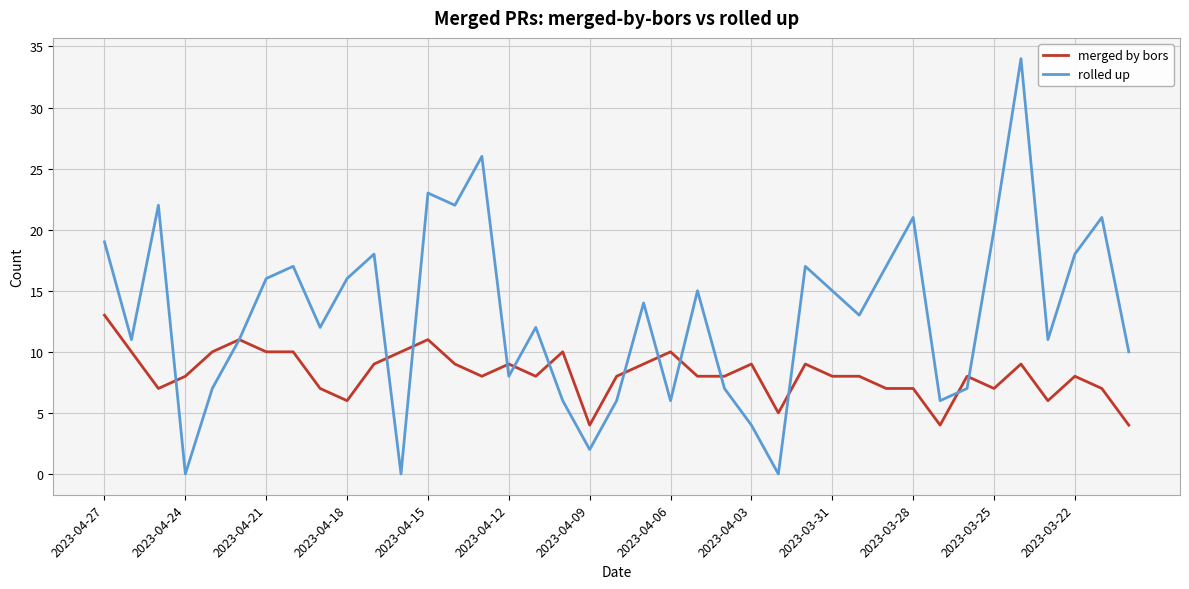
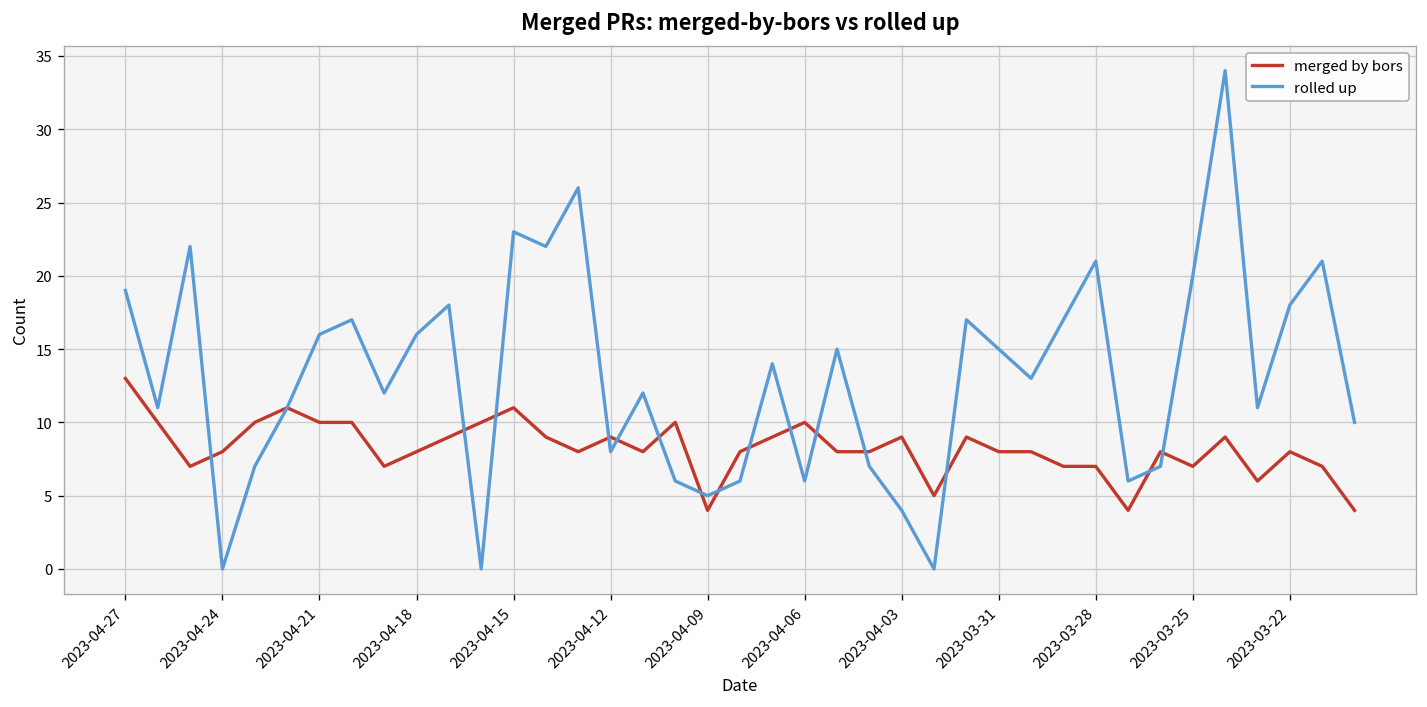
  {
    "merged by bors": {
      "2023-04-27": 13,
      "2023-04-24": 8,
      "2023-04-21": 10,
-     "2023-04-18": 6,
+     "2023-04-18": 8,
      "2023-04-15": 11,
      "2023-04-12": 9,
      "2023-04-09": 4,
      "2023-04-06": 10,
      "2023-04-03": 9,
      "2023-03-31": 8,
      "2023-03-28": 7,
      "2023-03-25": 7,
      "2023-03-22": 8
    },
    "rolled up": {
      "2023-04-27": 19,
      "2023-04-24": 0,
      "2023-04-21": 16,
      "2023-04-18": 16,
      "2023-04-15": 23,
      "2023-04-12": 8,
-     "2023-04-09": 2,
+     "2023-04-09": 5,
      "2023-04-06": 6,
      "2023-04-03": 4,
      "2023-03-31": 15,
      "2023-03-28": 21,
      "2023-03-25": 20,
      "2023-03-22": 18
    }
  }
